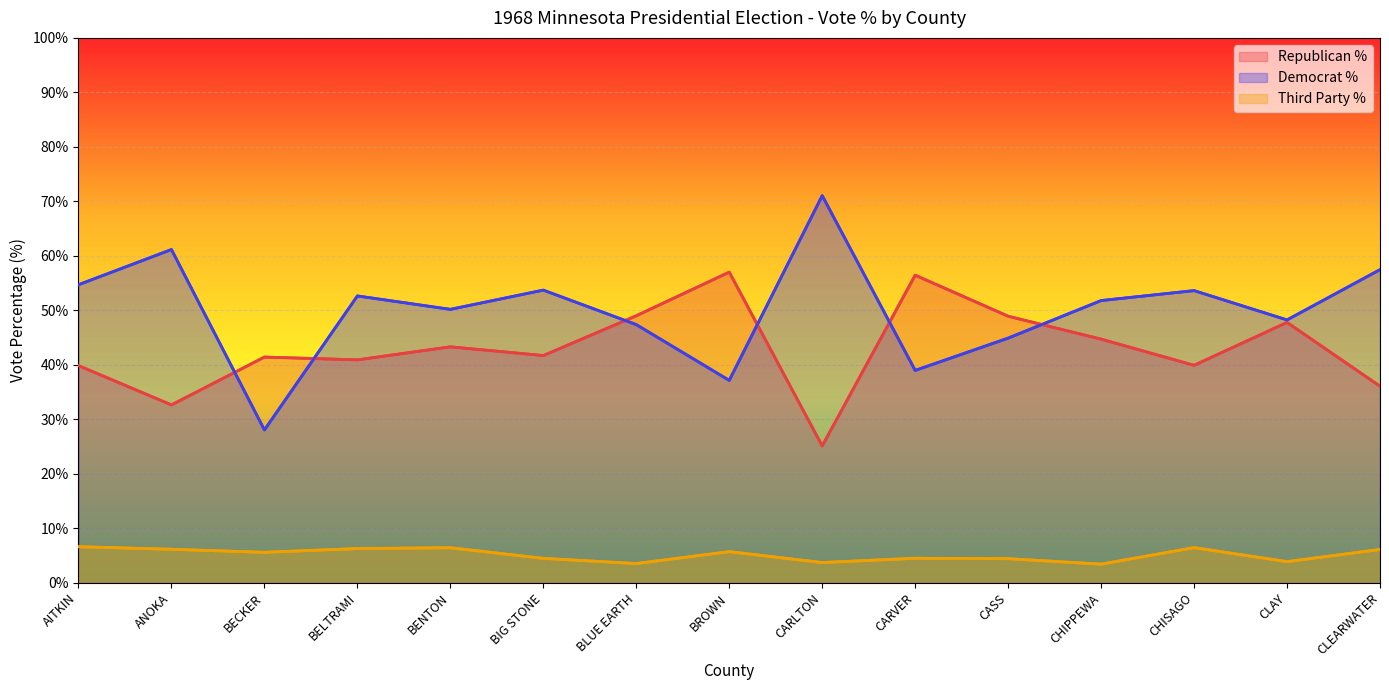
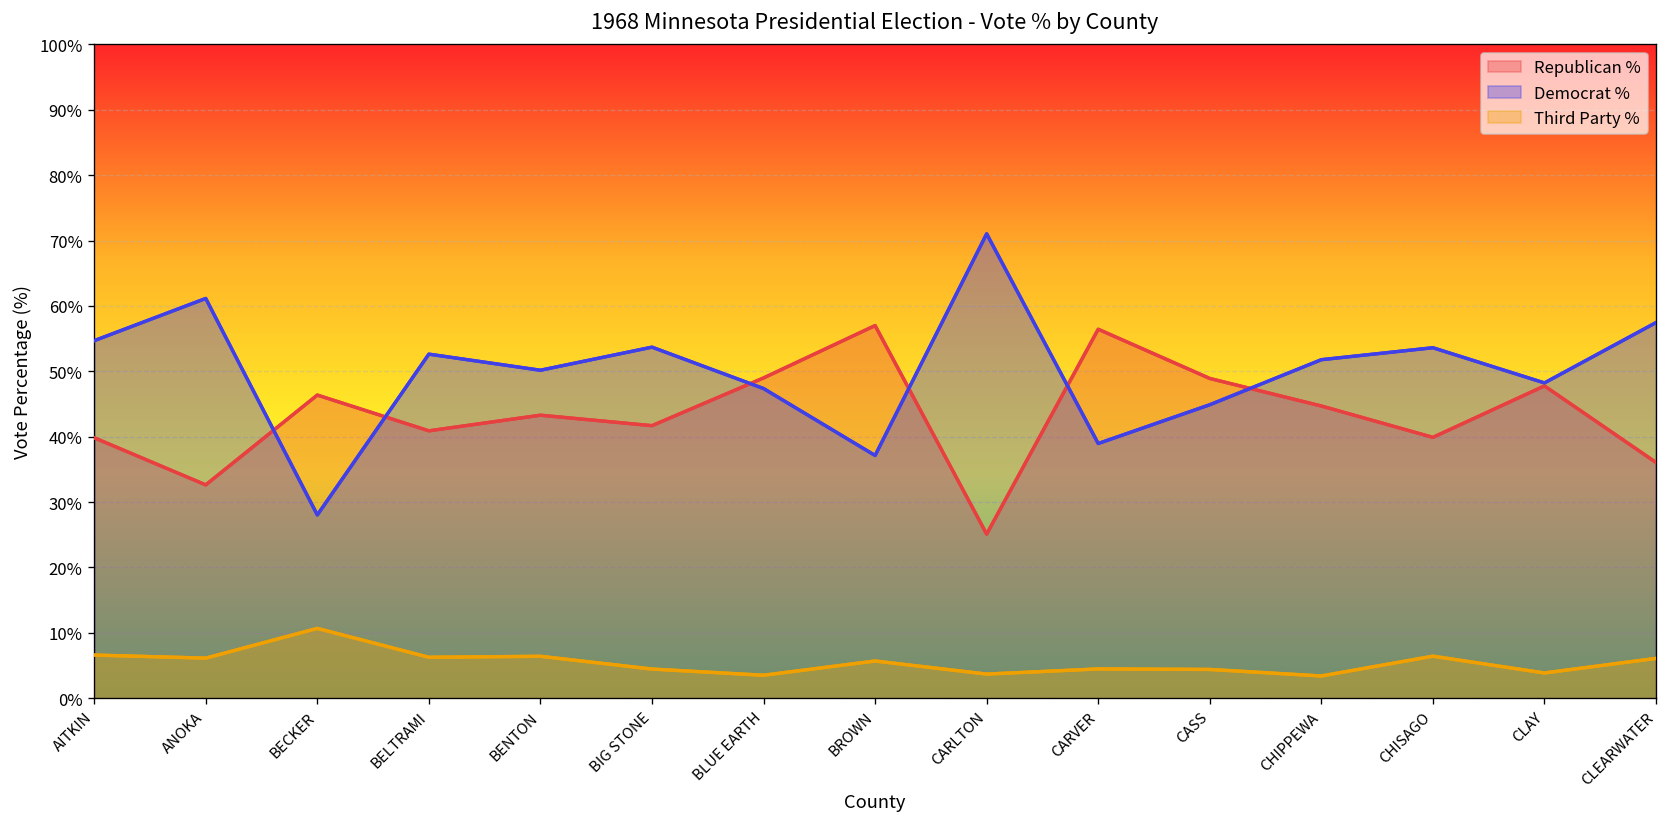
  {
    "Republican %": {
      "AITKIN": "40%",
      "ANOKA": "33%",
-     "BECKER": "41%",
+     "BECKER": "46%",
      "BELTRAMI": "41%",
      "BENTON": "43%",
      "BIG STONE": "42%",
      "BLUE EARTH": "49%",
      "BROWN": "57%",
      "CARLTON": "25%",
      "CARVER": "56%",
      "CASS": "49%",
      "CHIPPEWA": "45%",
      "CHISAGO": "40%",
      "CLEARWATER": "36%"
    },
    "Democrat %": {
      "AITKIN": "55%",
      "ANOKA": "61%",
      "BECKER": "28%",
      "BELTRAMI": "53%",
      "BENTON": "50%",
      "BIG STONE": "54%",
      "BLUE EARTH": "47%",
      "BROWN": "37%",
      "CARLTON": "71%",
      "CARVER": "39%",
      "CASS": "45%",
      "CHIPPEWA": "52%",
      "CHISAGO": "54%",
      "CLEARWATER": "57%"
    },
    "Third Party %": {
      "AITKIN": "7%",
      "ANOKA": "6%",
-     "BECKER": "6%",
+     "BECKER": "11%",
      "BELTRAMI": "6%",
      "BENTON": "6%",
      "BIG STONE": "4%",
      "BLUE EARTH": "4%",
      "BROWN": "6%",
      "CARLTON": "4%",
      "CARVER": "4%",
      "CASS": "4%",
      "CHIPPEWA": "3%",
      "CHISAGO": "6%",
      "CLAY": "4%",
      "CLEARWATER": "6%"
    }
  }
